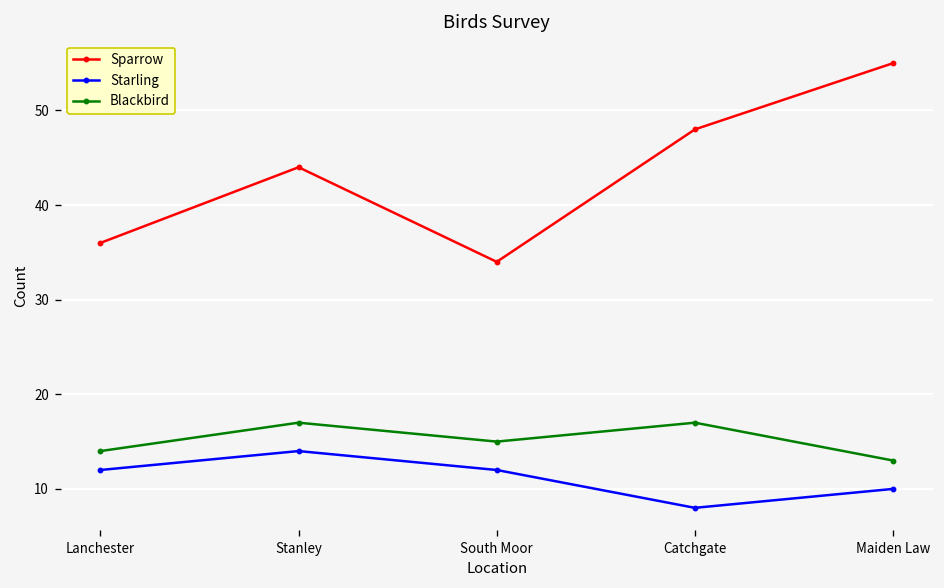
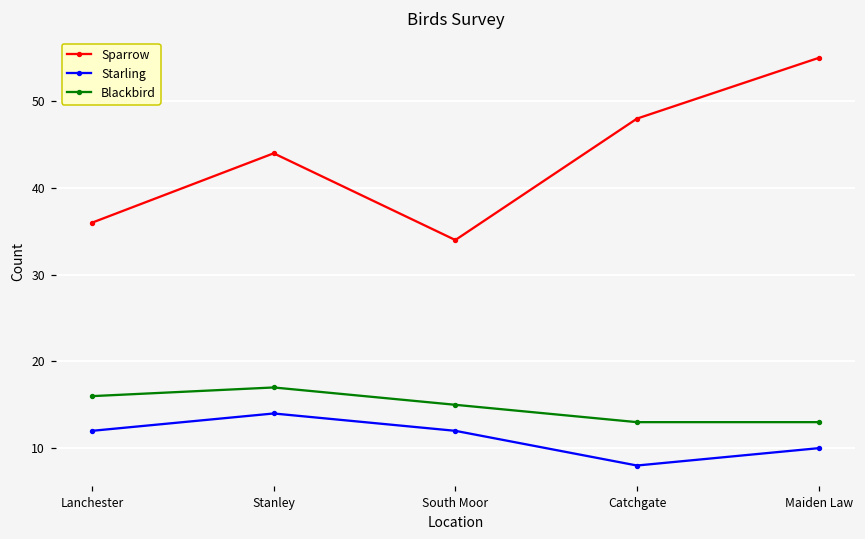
  {
    "Sparrow": {
      "Lanchester": 36,
      "Stanley": 44,
      "South Moor": 34,
      "Catchgate": 48,
      "Maiden Law": 55
    },
    "Starling": {
      "Lanchester": 12,
      "Stanley": 14,
      "South Moor": 12,
      "Catchgate": 8,
      "Maiden Law": 10
    },
    "Blackbird": {
-     "Lanchester": 14,
+     "Lanchester": 16,
      "Stanley": 17,
      "South Moor": 15,
-     "Catchgate": 17,
+     "Catchgate": 13,
      "Maiden Law": 13
    }
  }
